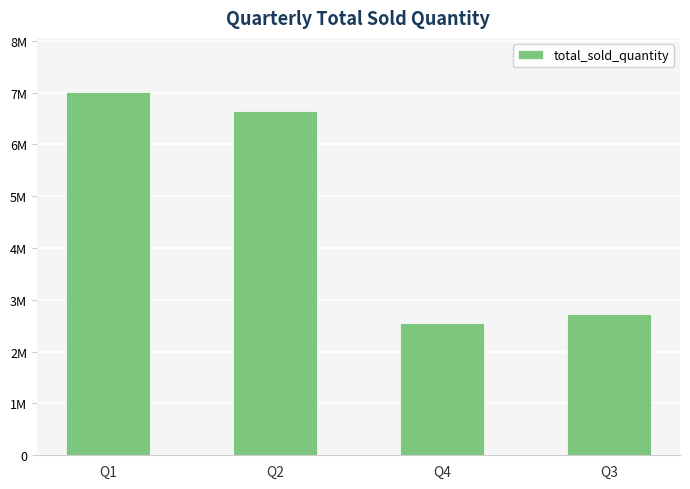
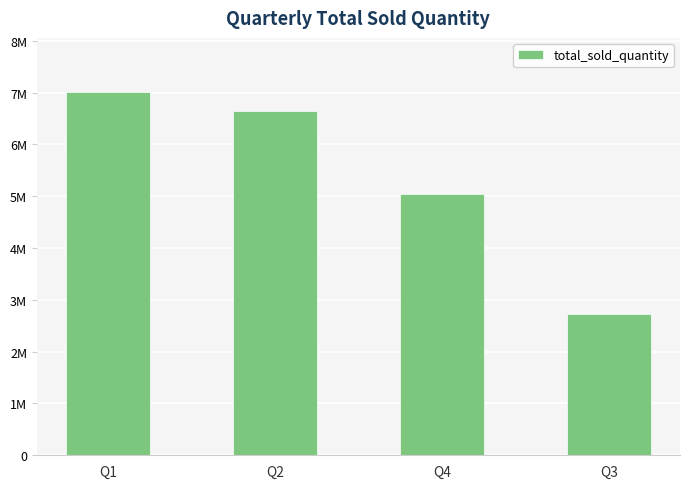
  {
    "Q1": 7000000,
    "Q2": 6600000,
-   "Q4": 2500000,
+   "Q4": 5000000,
    "Q3": 2700000
  }
